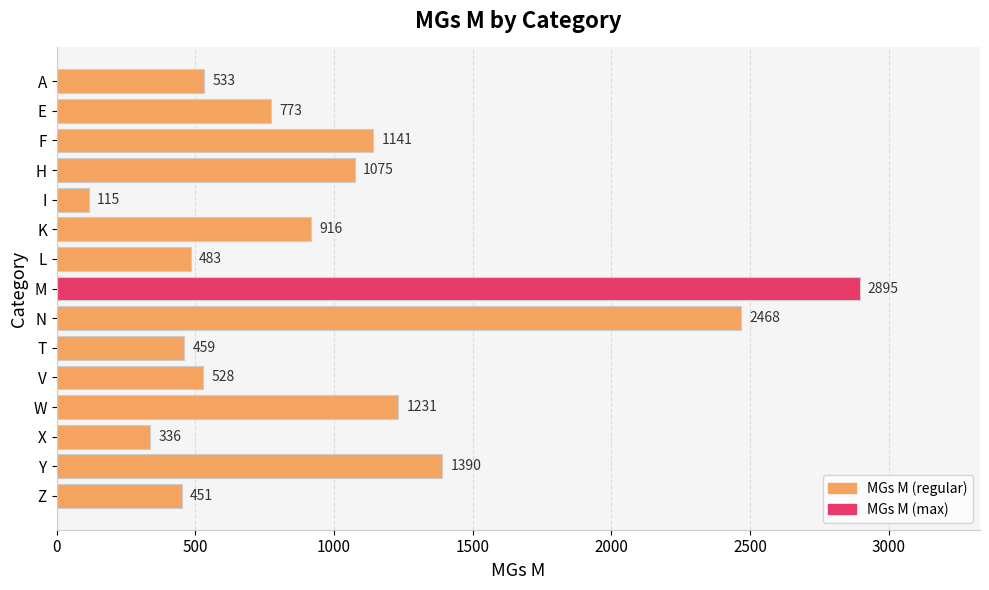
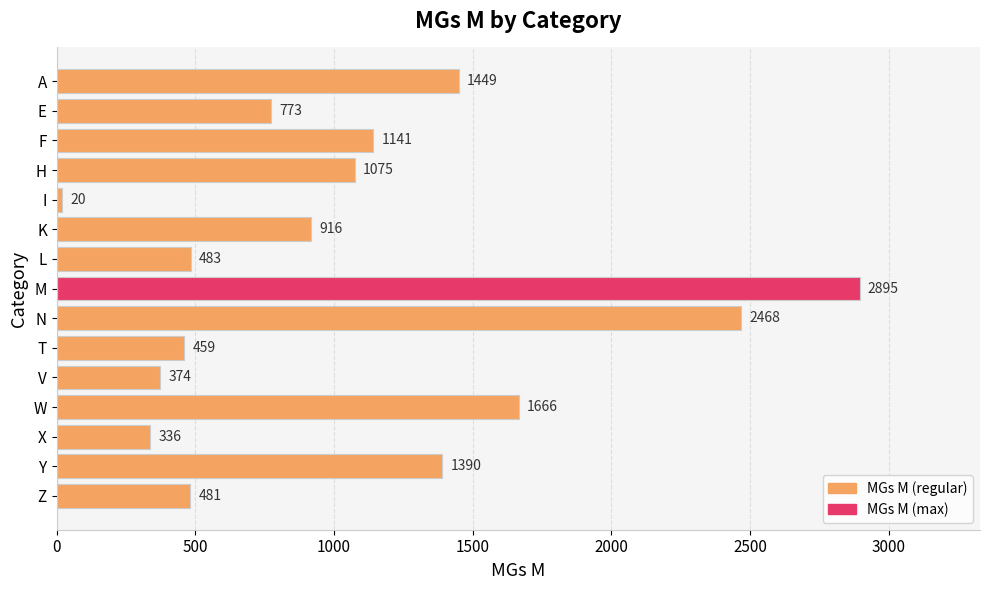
  {
-   "A": 533,
+   "A": 1449,
    "E": 773,
    "F": 1141,
    "H": 1075,
-   "I": 115,
+   "I": 20,
    "K": 916,
    "L": 483,
    "M": 2895,
    "N": 2468,
    "T": 459,
-   "V": 528,
-   "W": 1231,
+   "V": 374,
+   "W": 1666,
    "X": 336,
    "Y": 1390,
-   "Z": 451
+   "Z": 481
  }
